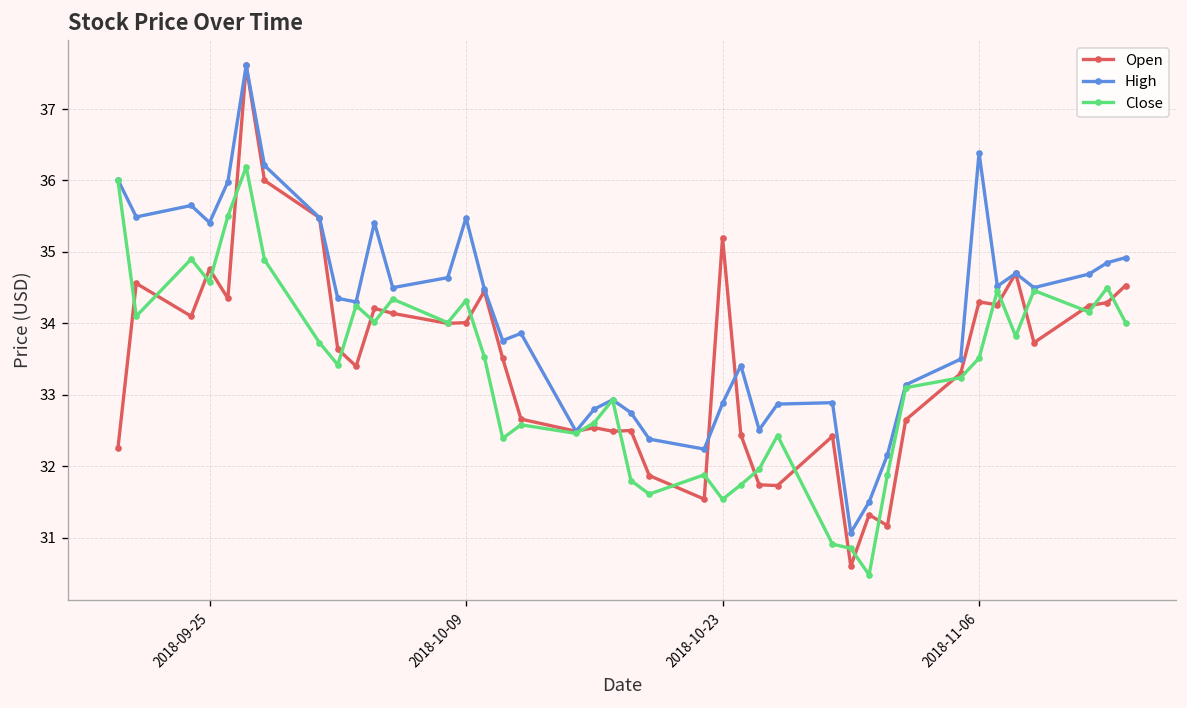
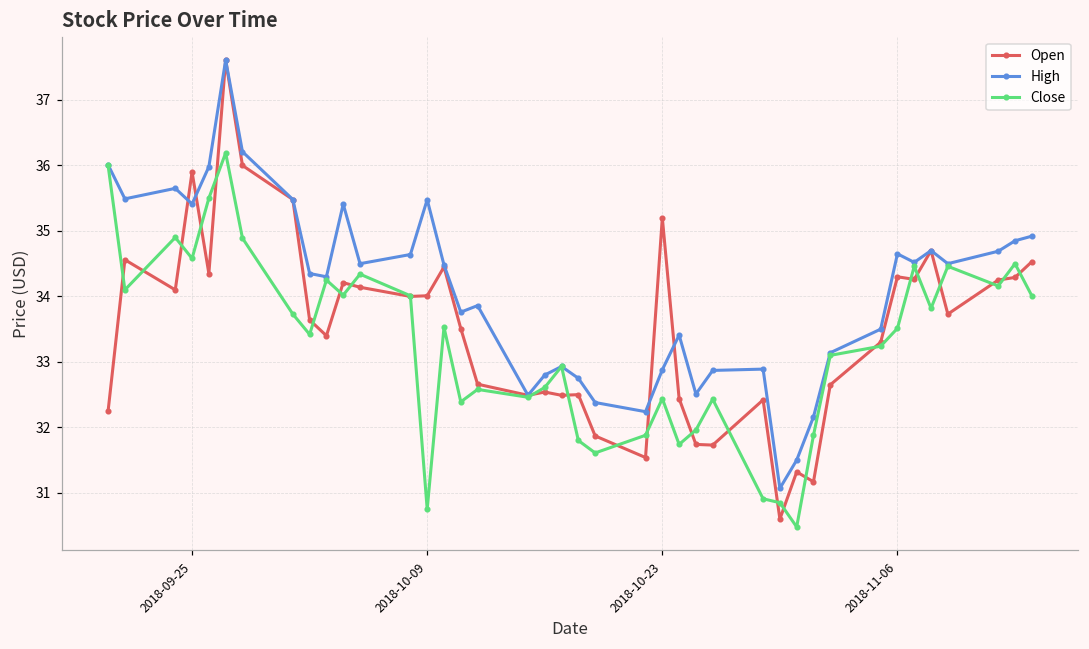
  {
    "Open": {
-     "2018-09-25": 34.8,
+     "2018-09-25": 35.9,
      "2018-10-09": 34.0,
      "2018-10-23": 35.2,
      "2018-11-06": 34.3
    },
    "High": {
      "2018-09-25": 35.4,
      "2018-10-09": 35.5,
      "2018-10-23": 32.9,
-     "2018-11-06": 36.4
+     "2018-11-06": 34.7
    },
    "Close": {
      "2018-09-25": 34.6,
-     "2018-10-09": 34.3,
-     "2018-10-23": 31.5,
+     "2018-10-09": 30.8,
+     "2018-10-23": 32.4,
      "2018-11-06": 33.5
    }
  }
